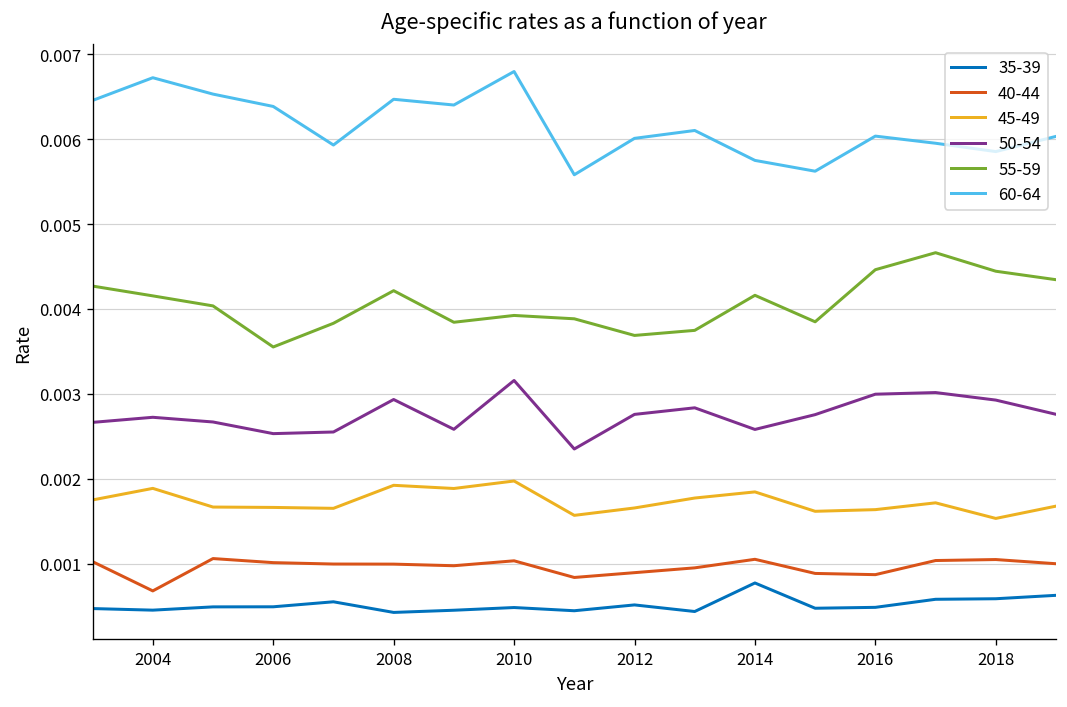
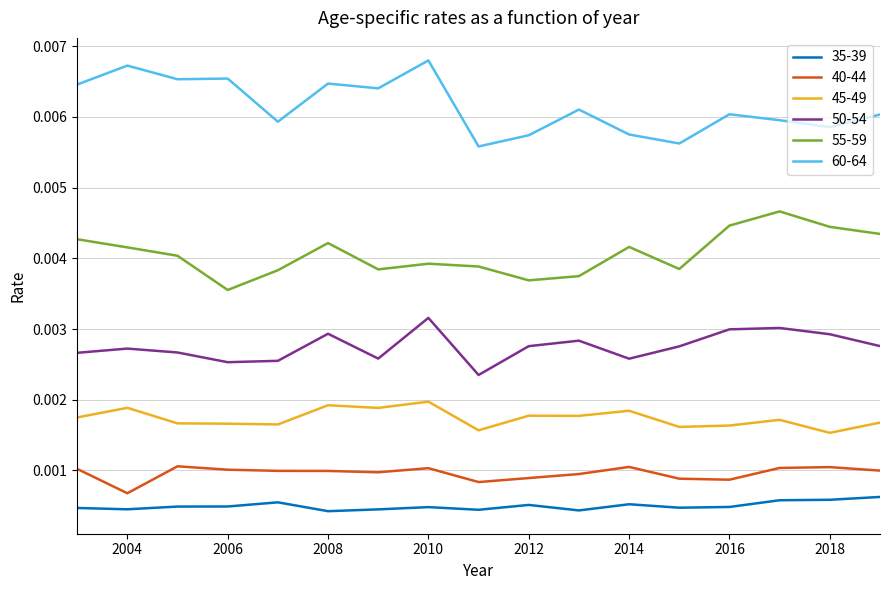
  {
    "35-39": {
      "2004": 0.0005,
      "2006": 0.0005,
      "2008": 0.0004,
      "2010": 0.0005,
      "2012": 0.0005,
-     "2014": 0.0008,
+     "2014": 0.0005,
      "2016": 0.0005,
      "2018": 0.0006
    },
    "40-44": {
      "2004": 0.0007,
      "2006": 0.0010,
      "2008": 0.0010,
      "2010": 0.0010,
      "2012": 0.0009,
      "2014": 0.0011,
      "2016": 0.0009,
      "2018": 0.0010
    },
    "45-49": {
      "2004": 0.0019,
      "2006": 0.0017,
      "2008": 0.0019,
      "2010": 0.0020,
-     "2012": 0.0017,
+     "2012": 0.0018,
      "2014": 0.0018,
      "2016": 0.0016,
      "2018": 0.0015
    },
    "50-54": {
      "2004": 0.0027,
      "2006": 0.0025,
      "2008": 0.0029,
      "2010": 0.0032,
      "2012": 0.0028,
      "2014": 0.0026,
      "2016": 0.0030,
      "2018": 0.0029
    },
    "55-59": {
      "2004": 0.0042,
      "2006": 0.0036,
      "2008": 0.0042,
      "2010": 0.0039,
      "2012": 0.0037,
      "2014": 0.0042,
      "2016": 0.0045,
      "2018": 0.0044
    },
    "60-64": {
      "2004": 0.0067,
-     "2006": 0.0064,
+     "2006": 0.0065,
      "2008": 0.0065,
      "2010": 0.0068,
-     "2012": 0.0060,
+     "2012": 0.0057,
      "2014": 0.0058,
      "2016": 0.0060
    }
  }
